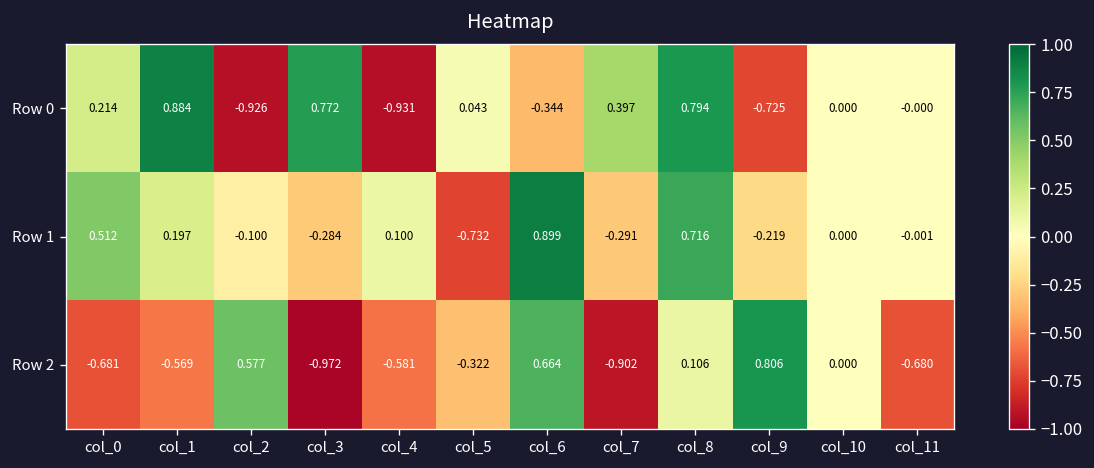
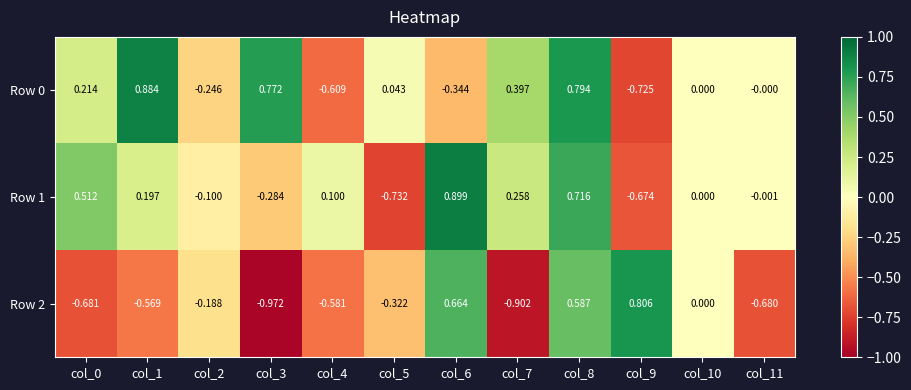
  {
    "Row 0": {
      "col_0": 0.214,
      "col_1": 0.884,
-     "col_2": -0.926,
+     "col_2": -0.246,
      "col_3": 0.772,
-     "col_4": -0.931,
+     "col_4": -0.609,
      "col_5": 0.043,
      "col_6": -0.344,
      "col_7": 0.397,
      "col_8": 0.794,
      "col_9": -0.725,
      "col_10": 0.000,
      "col_11": -0.000
    },
    "Row 1": {
      "col_0": 0.512,
      "col_1": 0.197,
      "col_2": -0.100,
      "col_3": -0.284,
      "col_4": 0.100,
      "col_5": -0.732,
      "col_6": 0.899,
-     "col_7": -0.291,
+     "col_7": 0.258,
      "col_8": 0.716,
-     "col_9": -0.219,
+     "col_9": -0.674,
      "col_10": 0.000,
      "col_11": -0.001
    },
    "Row 2": {
      "col_0": -0.681,
      "col_1": -0.569,
-     "col_2": 0.577,
+     "col_2": -0.188,
      "col_3": -0.972,
      "col_4": -0.581,
      "col_5": -0.322,
      "col_6": 0.664,
      "col_7": -0.902,
-     "col_8": 0.106,
+     "col_8": 0.587,
      "col_9": 0.806,
      "col_10": 0.000,
      "col_11": -0.680
    }
  }
